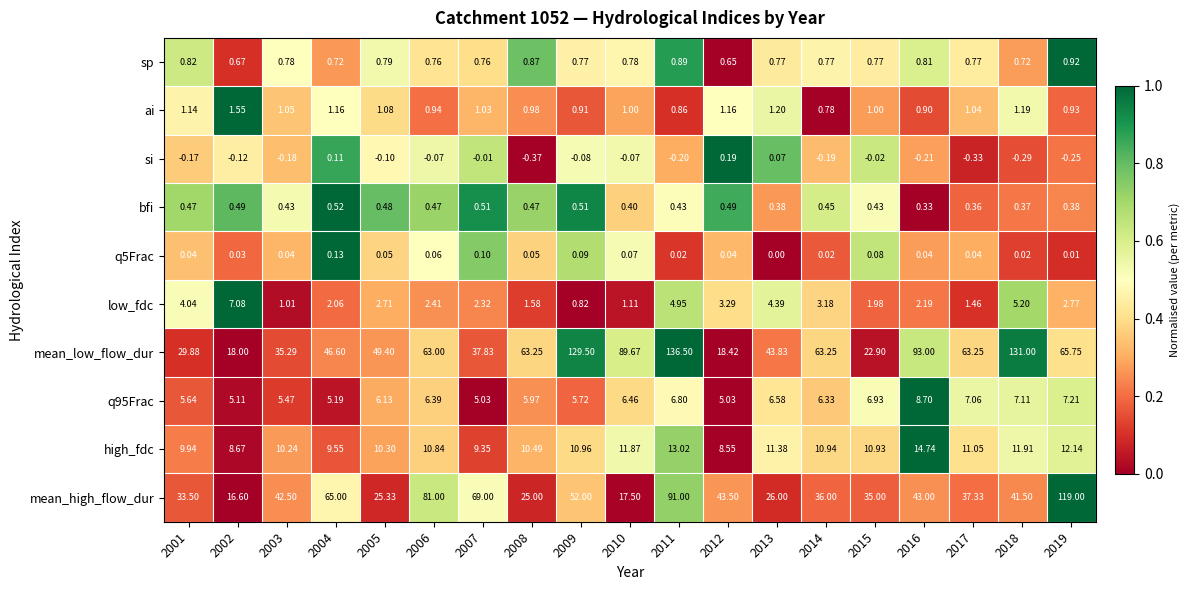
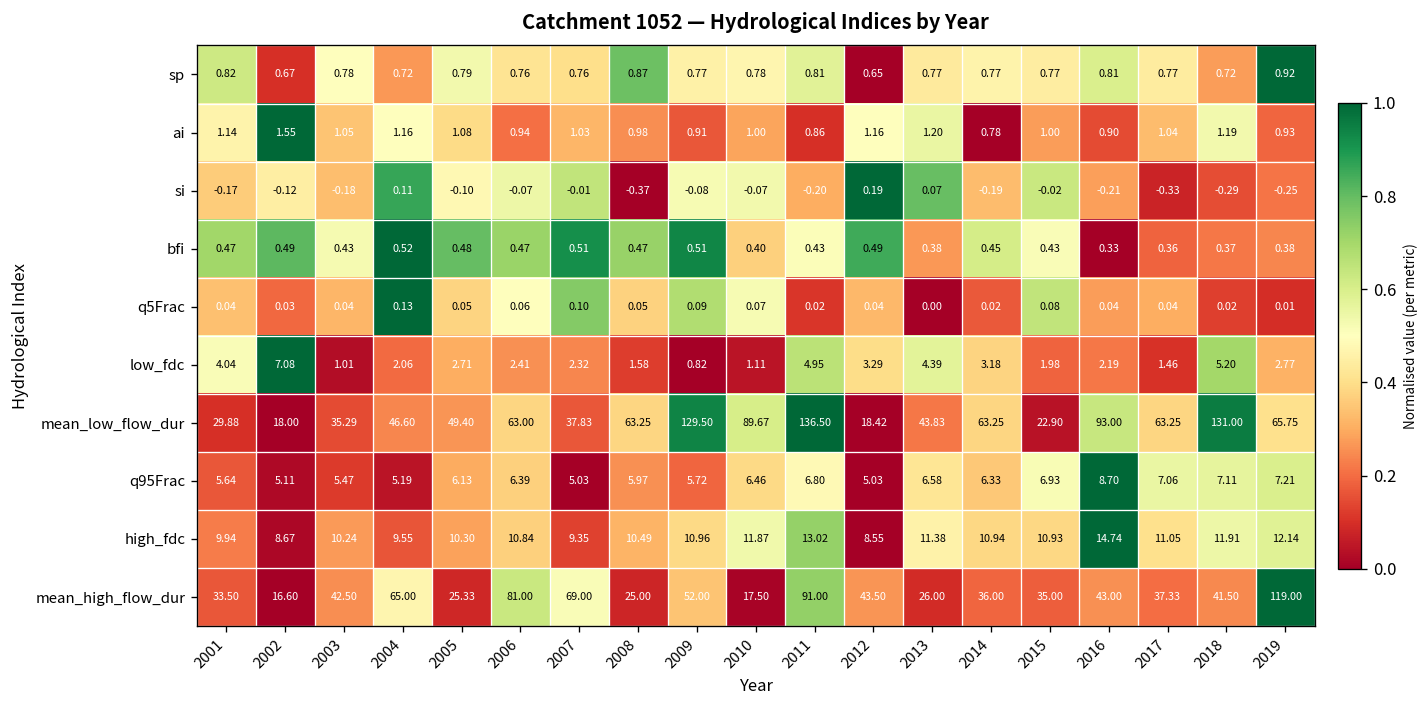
  {
    "sp": {
      "2001": 0.82,
      "2002": 0.67,
      "2003": 0.78,
      "2004": 0.72,
      "2005": 0.79,
      "2006": 0.76,
      "2007": 0.76,
      "2008": 0.87,
      "2009": 0.77,
      "2010": 0.78,
-     "2011": 0.89,
+     "2011": 0.81,
      "2012": 0.65,
      "2013": 0.77,
      "2014": 0.77,
      "2015": 0.77,
      "2016": 0.81,
      "2017": 0.77,
      "2018": 0.72,
      "2019": 0.92
    },
    "ai": {
      "2001": 1.14,
      "2002": 1.55,
      "2003": 1.05,
      "2004": 1.16,
      "2005": 1.08,
      "2006": 0.94,
      "2007": 1.03,
      "2008": 0.98,
      "2009": 0.91,
      "2010": 1.00,
      "2011": 0.86,
      "2012": 1.16,
      "2013": 1.20,
      "2014": 0.78,
      "2015": 1.00,
      "2016": 0.90,
      "2017": 1.04,
      "2018": 1.19,
      "2019": 0.93
    },
    "si": {
      "2001": -0.17,
      "2002": -0.12,
      "2003": -0.18,
      "2004": 0.11,
      "2005": -0.10,
      "2006": -0.07,
      "2007": -0.01,
      "2008": -0.37,
      "2009": -0.08,
      "2010": -0.07,
      "2011": -0.20,
      "2012": 0.19,
      "2013": 0.07,
      "2014": -0.19,
      "2015": -0.02,
      "2016": -0.21,
      "2017": -0.33,
      "2018": -0.29,
      "2019": -0.25
    },
    "bfi": {
      "2001": 0.47,
      "2002": 0.49,
      "2003": 0.43,
      "2004": 0.52,
      "2005": 0.48,
      "2006": 0.47,
      "2007": 0.51,
      "2008": 0.47,
      "2009": 0.51,
      "2010": 0.40,
      "2011": 0.43,
      "2012": 0.49,
      "2013": 0.38,
      "2014": 0.45,
      "2015": 0.43,
      "2016": 0.33,
      "2017": 0.36,
      "2018": 0.37,
      "2019": 0.38
    },
    "q5Frac": {
      "2001": 0.04,
      "2002": 0.03,
      "2003": 0.04,
      "2004": 0.13,
      "2005": 0.05,
      "2006": 0.06,
      "2007": 0.10,
      "2008": 0.05,
      "2009": 0.09,
      "2010": 0.07,
      "2011": 0.02,
      "2012": 0.04,
      "2013": 0.00,
      "2014": 0.02,
      "2015": 0.08,
      "2016": 0.04,
      "2017": 0.04,
      "2018": 0.02,
      "2019": 0.01
    },
    "low_fdc": {
      "2001": 4.04,
      "2002": 7.08,
      "2003": 1.01,
      "2004": 2.06,
      "2005": 2.71,
      "2006": 2.41,
      "2007": 2.32,
      "2008": 1.58,
      "2009": 0.82,
      "2010": 1.11,
      "2011": 4.95,
      "2012": 3.29,
      "2013": 4.39,
      "2014": 3.18,
      "2015": 1.98,
      "2016": 2.19,
      "2017": 1.46,
      "2018": 5.20,
      "2019": 2.77
    },
    "mean_low_flow_dur": {
      "2001": 29.88,
      "2002": 18.00,
      "2003": 35.29,
      "2004": 46.60,
      "2005": 49.40,
      "2006": 63.00,
      "2007": 37.83,
      "2008": 63.25,
      "2009": 129.50,
      "2010": 89.67,
      "2011": 136.50,
      "2012": 18.42,
      "2013": 43.83,
      "2014": 63.25,
      "2015": 22.90,
      "2016": 93.00,
      "2017": 63.25,
      "2018": 131.00,
      "2019": 65.75
    },
    "q95Frac": {
      "2001": 5.64,
      "2002": 5.11,
      "2003": 5.47,
      "2004": 5.19,
      "2005": 6.13,
      "2006": 6.39,
      "2007": 5.03,
      "2008": 5.97,
      "2009": 5.72,
      "2010": 6.46,
      "2011": 6.80,
      "2012": 5.03,
      "2013": 6.58,
      "2014": 6.33,
      "2015": 6.93,
      "2016": 8.70,
      "2017": 7.06,
      "2018": 7.11,
      "2019": 7.21
    },
    "high_fdc": {
      "2001": 9.94,
      "2002": 8.67,
      "2003": 10.24,
      "2004": 9.55,
      "2005": 10.30,
      "2006": 10.84,
      "2007": 9.35,
      "2008": 10.49,
      "2009": 10.96,
      "2010": 11.87,
      "2011": 13.02,
      "2012": 8.55,
      "2013": 11.38,
      "2014": 10.94,
      "2015": 10.93,
      "2016": 14.74,
      "2017": 11.05,
      "2018": 11.91,
      "2019": 12.14
    },
    "mean_high_flow_dur": {
      "2001": 33.50,
      "2002": 16.60,
      "2003": 42.50,
      "2004": 65.00,
      "2005": 25.33,
      "2006": 81.00,
      "2007": 69.00,
      "2008": 25.00,
      "2009": 52.00,
      "2010": 17.50,
      "2011": 91.00,
      "2012": 43.50,
      "2013": 26.00,
      "2014": 36.00,
      "2015": 35.00,
      "2016": 43.00,
      "2017": 37.33,
      "2018": 41.50,
      "2019": 119.00
    }
  }
